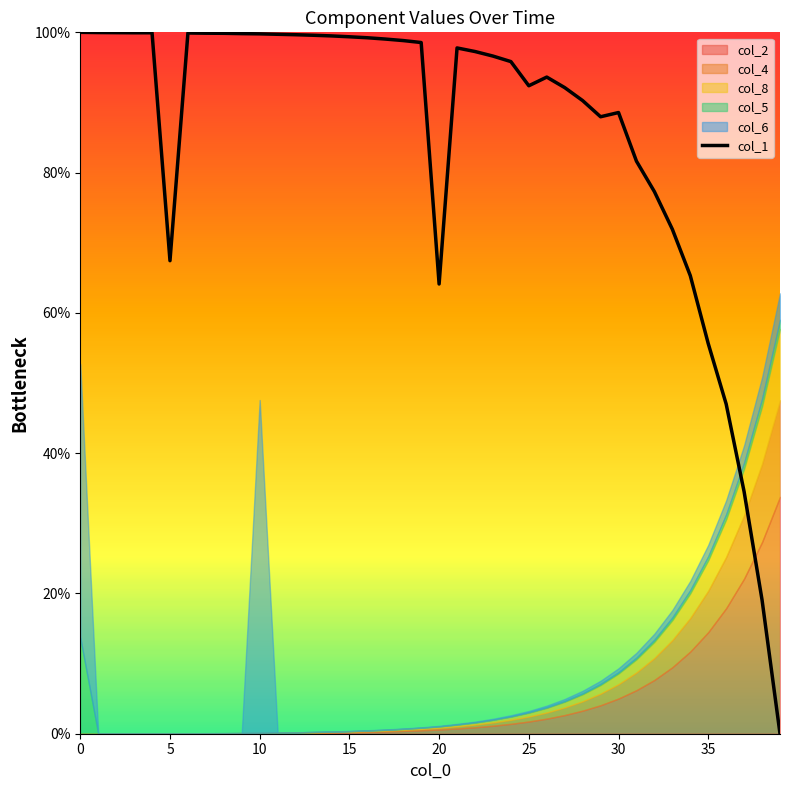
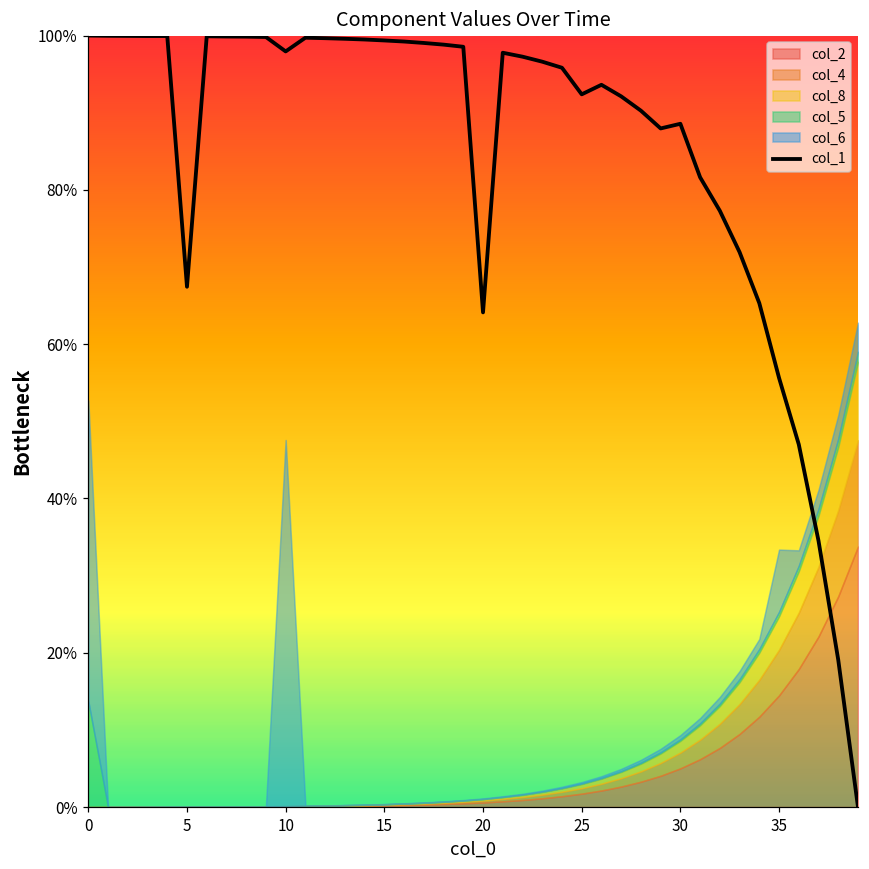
  {
    "col_1": {
      "0": "100%",
      "5": "67%",
-     "10": "100%",
+     "10": "98%",
      "15": "99%",
      "20": "64%",
      "25": "92%",
      "30": "89%",
      "35": "56%"
    },
    "col_5": {
      "0": "14%",
      "35": "1%"
    },
    "col_6": {
      "0": "39%",
      "10": "47%",
      "30": "1%",
-     "35": "2%"
+     "35": "8%"
    }
  }
